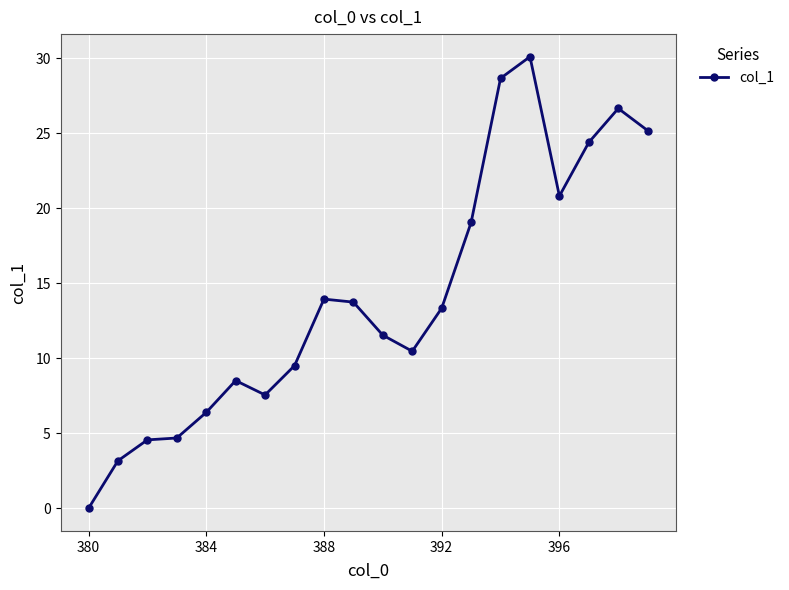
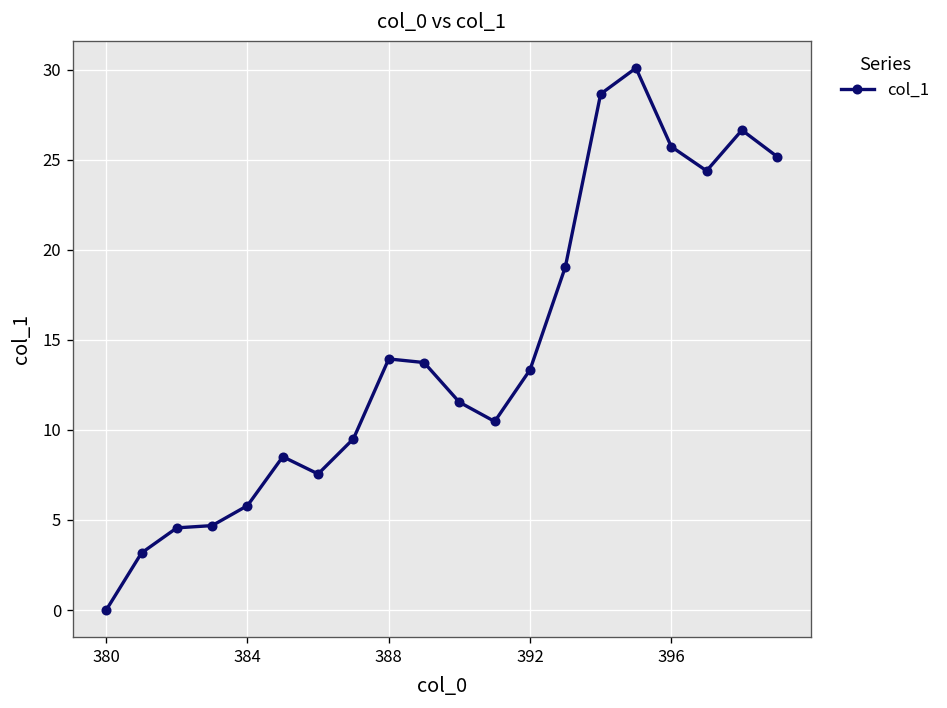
  {
    "380": 0.0,
-   "384": 6.4,
+   "384": 5.8,
    "388": 13.9,
    "392": 13.3,
-   "396": 20.8
+   "396": 25.7
  }
